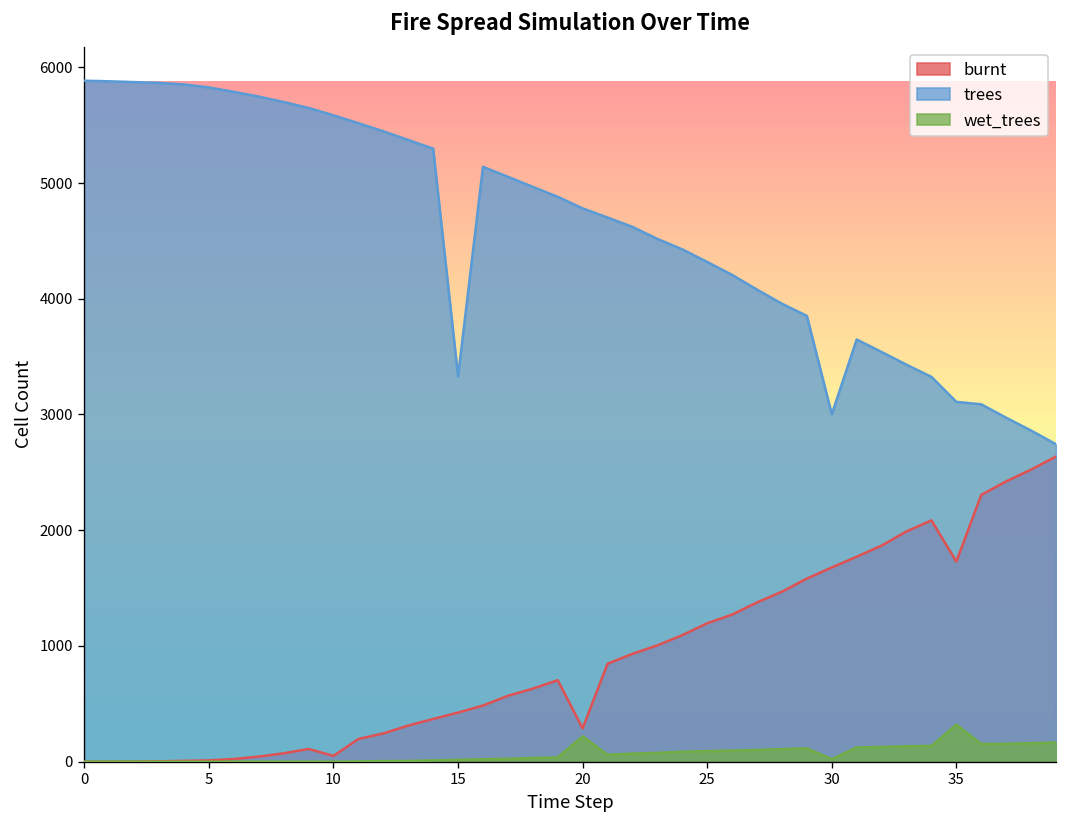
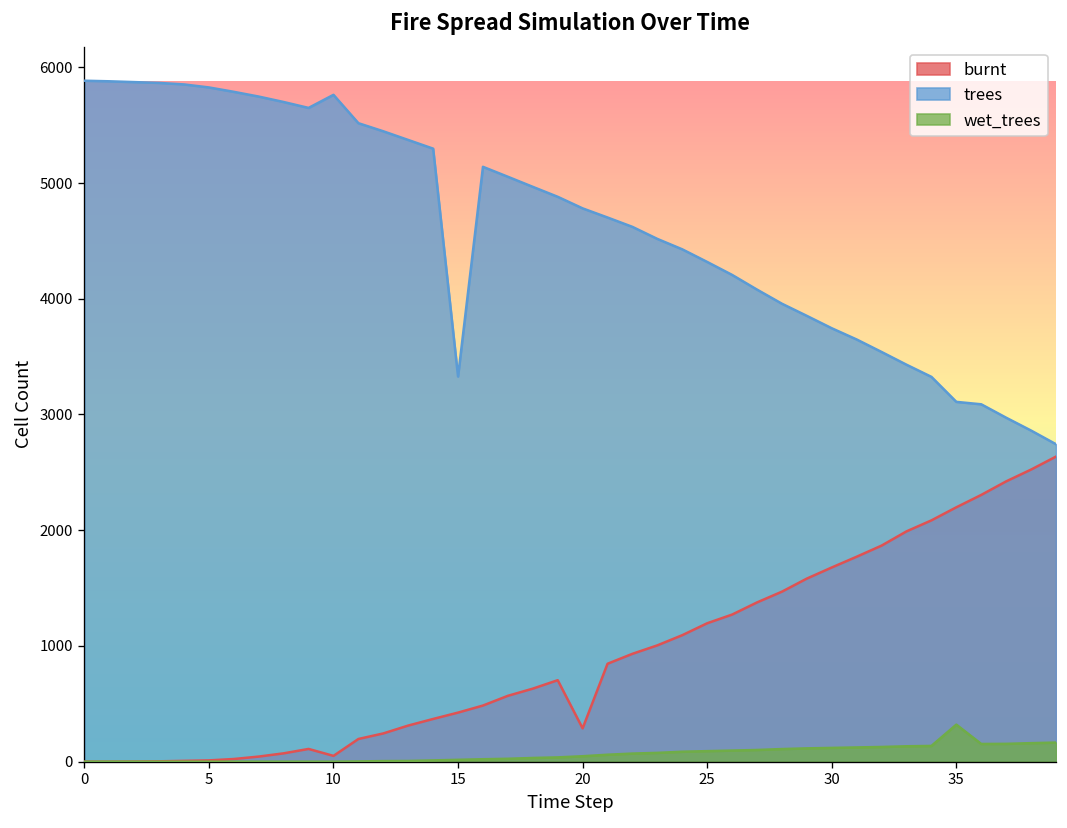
  {
    "burnt": {
      "10": 100,
      "15": 400,
      "20": 300,
      "25": 1200,
      "30": 1700,
-     "35": 1700
+     "35": 2200
    },
    "trees": {
      "0": 5900,
      "5": 5800,
-     "10": 5600,
+     "10": 5800,
      "15": 3300,
      "20": 4800,
      "25": 4300,
-     "30": 3000,
+     "30": 3700,
      "35": 3100
    },
    "wet_trees": {
      "10": 0,
      "15": 0,
-     "20": 200,
+     "20": 0,
      "25": 100,
-     "30": 0,
+     "30": 100,
      "35": 300
    }
  }
